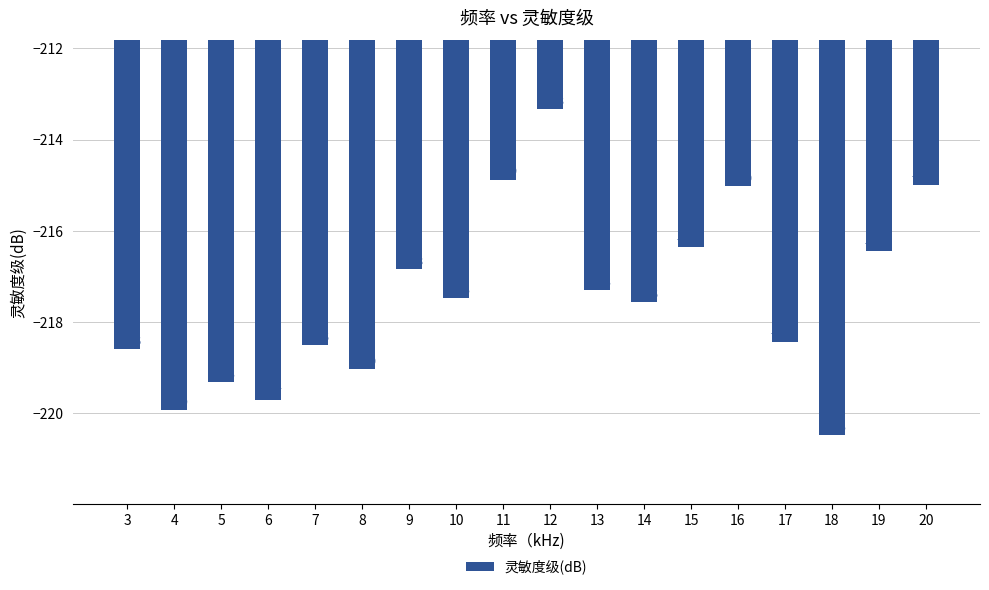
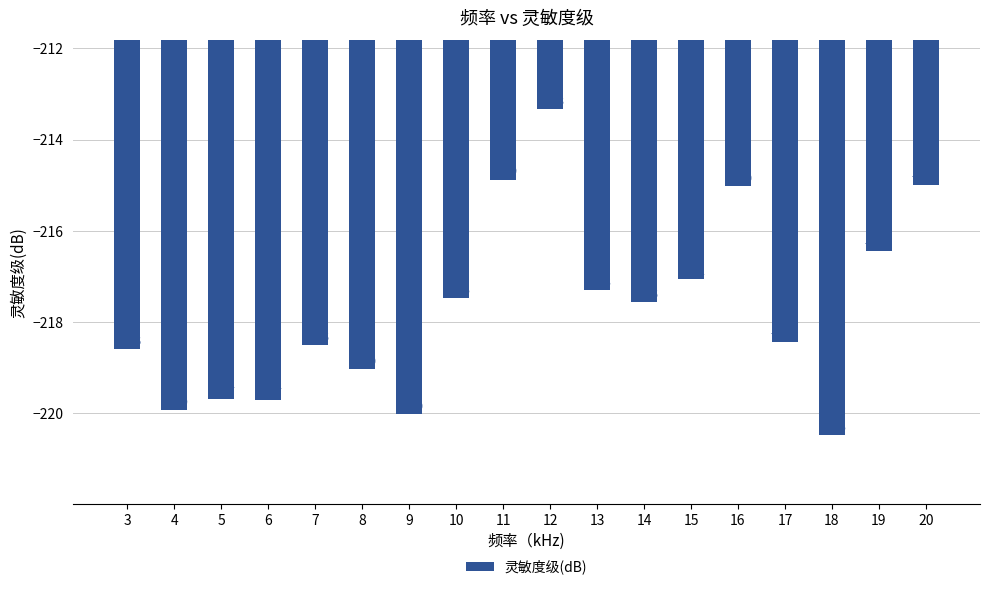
  {
    "3": -218.6,
    "4": -219.9,
-   "5": -219.3,
+   "5": -219.7,
    "6": -219.7,
    "7": -218.5,
    "8": -219.0,
-   "9": -216.8,
+   "9": -220.0,
    "10": -217.5,
    "11": -214.9,
    "12": -213.3,
    "13": -217.3,
    "14": -217.6,
-   "15": -216.4,
+   "15": -217.1,
    "16": -215.0,
    "17": -218.4,
    "18": -220.5,
    "19": -216.4,
    "20": -215.0
  }
